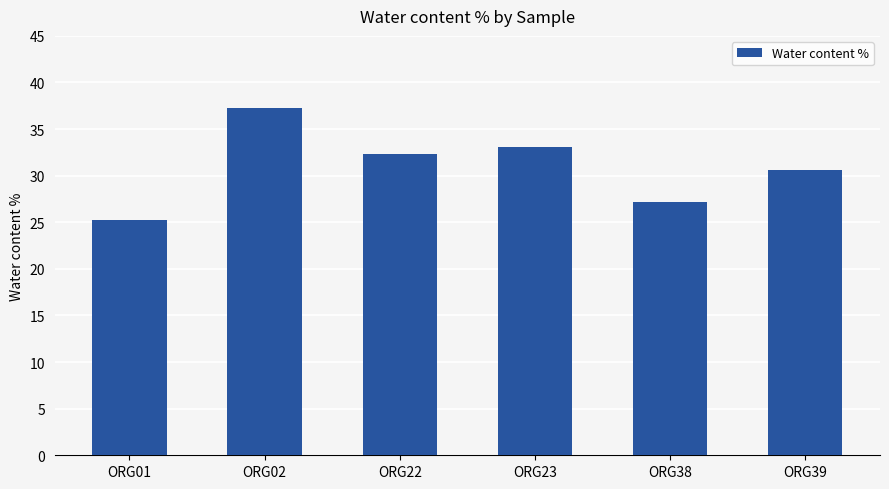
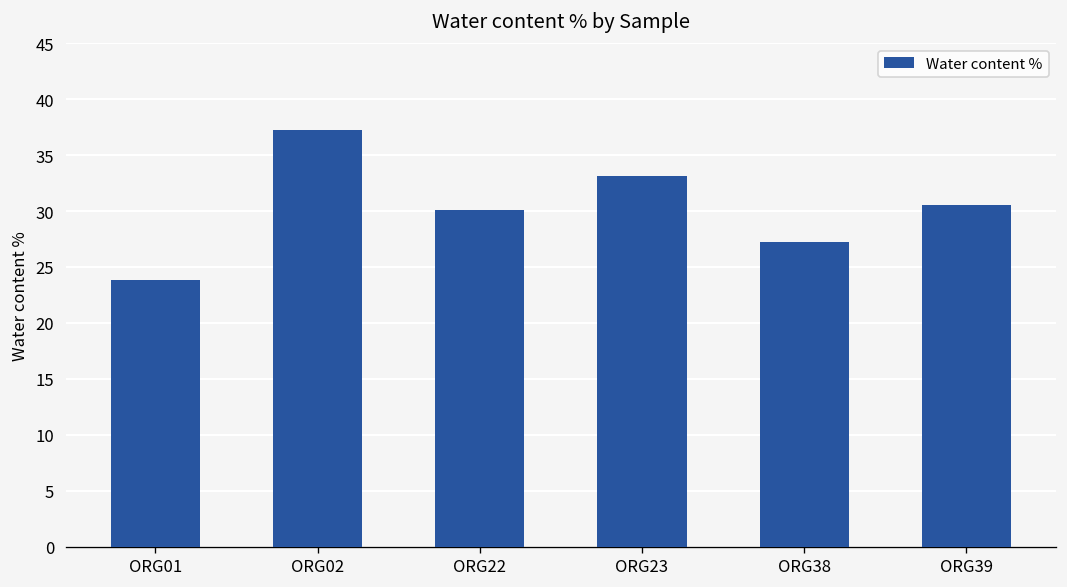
  {
-   "ORG01": 25,
+   "ORG01": 24,
    "ORG02": 37,
-   "ORG22": 32,
+   "ORG22": 30,
    "ORG23": 33,
    "ORG38": 27,
    "ORG39": 31
  }
